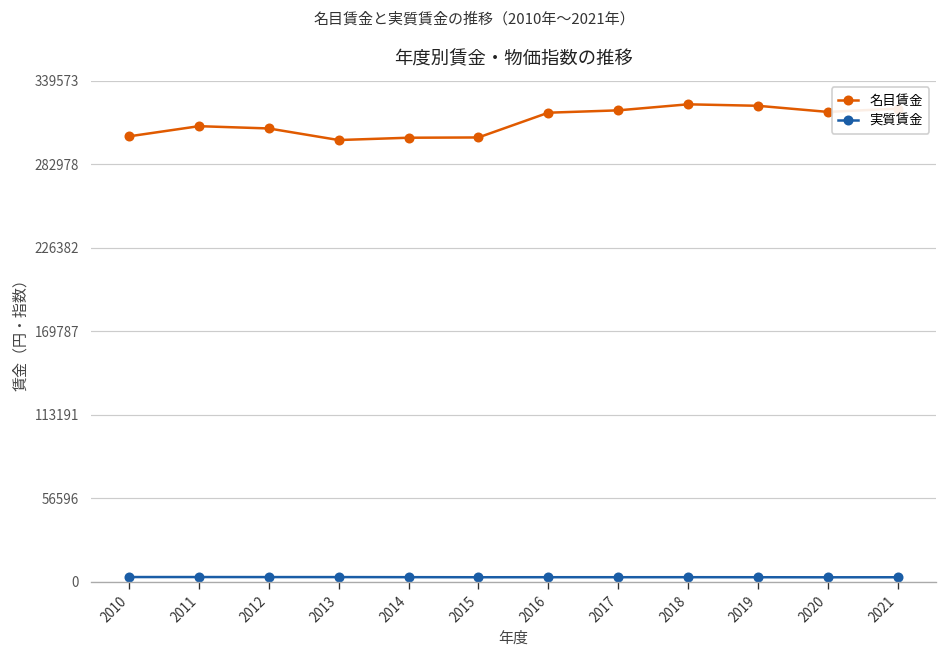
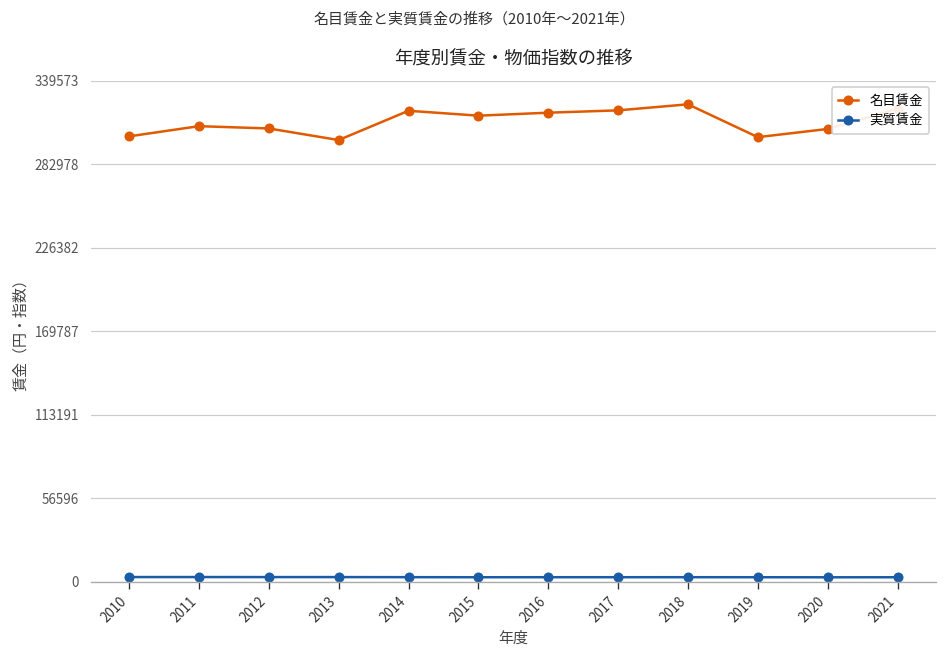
  {
    "名目賃金": {
      "2010": 302000,
      "2011": 309000,
      "2012": 307000,
      "2013": 299000,
-     "2014": 301000,
-     "2015": 301000,
+     "2014": 319000,
+     "2015": 316000,
      "2016": 318000,
      "2017": 319000,
      "2018": 324000,
-     "2019": 323000,
-     "2020": 318000
+     "2019": 301000,
+     "2020": 307000
    },
    "実質賃金": {
      "2010": 3000,
      "2011": 3000,
      "2012": 3000,
      "2013": 3000,
      "2014": 3000,
      "2015": 3000,
      "2016": 3000,
      "2017": 3000,
      "2018": 3000,
      "2019": 3000,
      "2020": 3000,
      "2021": 3000
    }
  }
